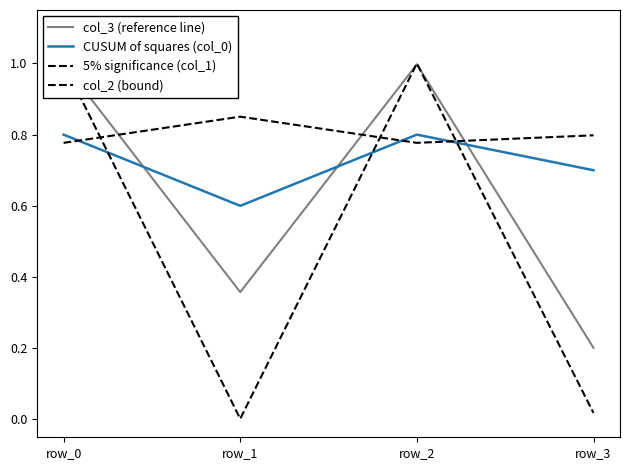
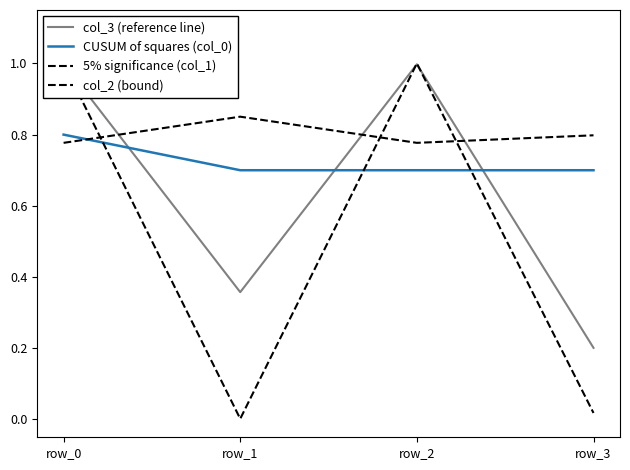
  {
    "col_3 (reference line)": {
      "row_1": 0.36,
      "row_3": 0.2
    },
    "CUSUM of squares (col_0)": {
      "row_0": 0.8,
-     "row_1": 0.6,
-     "row_2": 0.8,
+     "row_1": 0.7,
+     "row_2": 0.7,
      "row_3": 0.7
    }
  }
